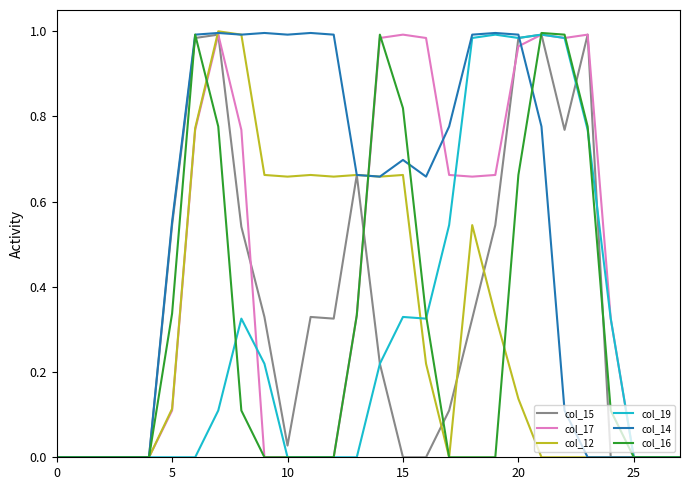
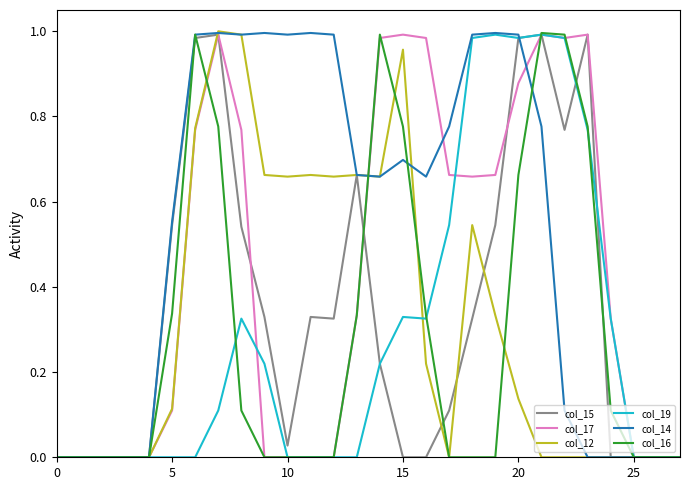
  {
    "col_15": {
      "5": 0.55,
      "10": 0.03,
      "15": 0.00
    },
    "col_17": {
      "15": 0.99,
-     "20": 0.96
+     "20": 0.88
    },
    "col_12": {
      "10": 0.66,
-     "15": 0.66,
+     "15": 0.96,
      "20": 0.14
    },
    "col_19": {
      "5": 0.00,
      "15": 0.33
    },
    "col_14": {
      "5": 0.55,
      "10": 0.99,
      "15": 0.70,
      "20": 0.99
    },
    "col_16": {
      "5": 0.34,
-     "15": 0.82,
+     "15": 0.78,
      "20": 0.66
    }
  }
